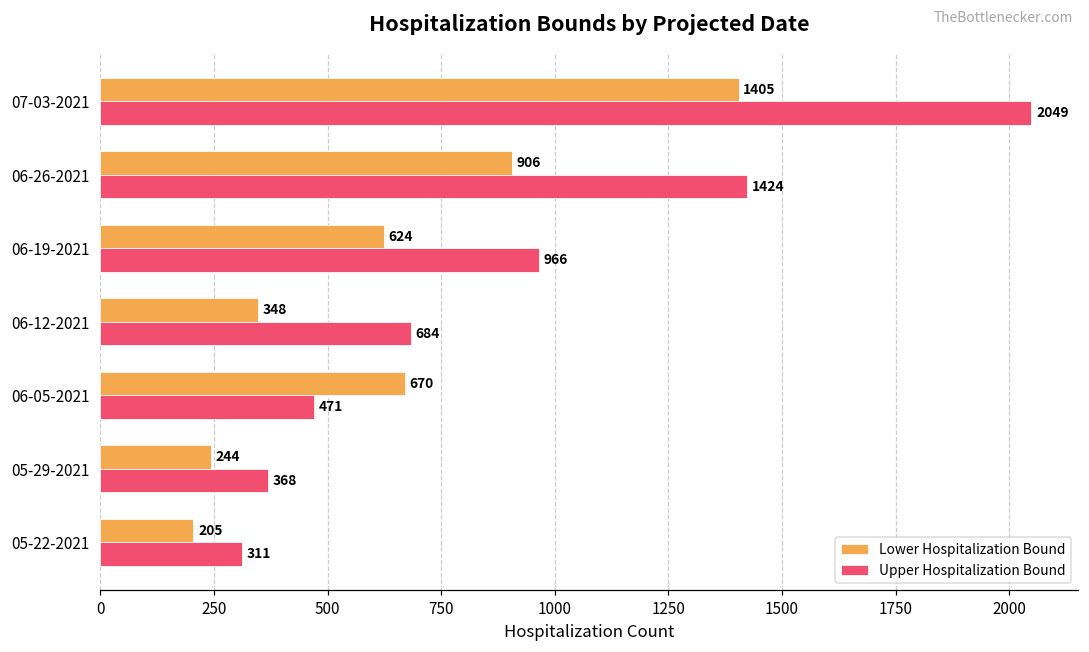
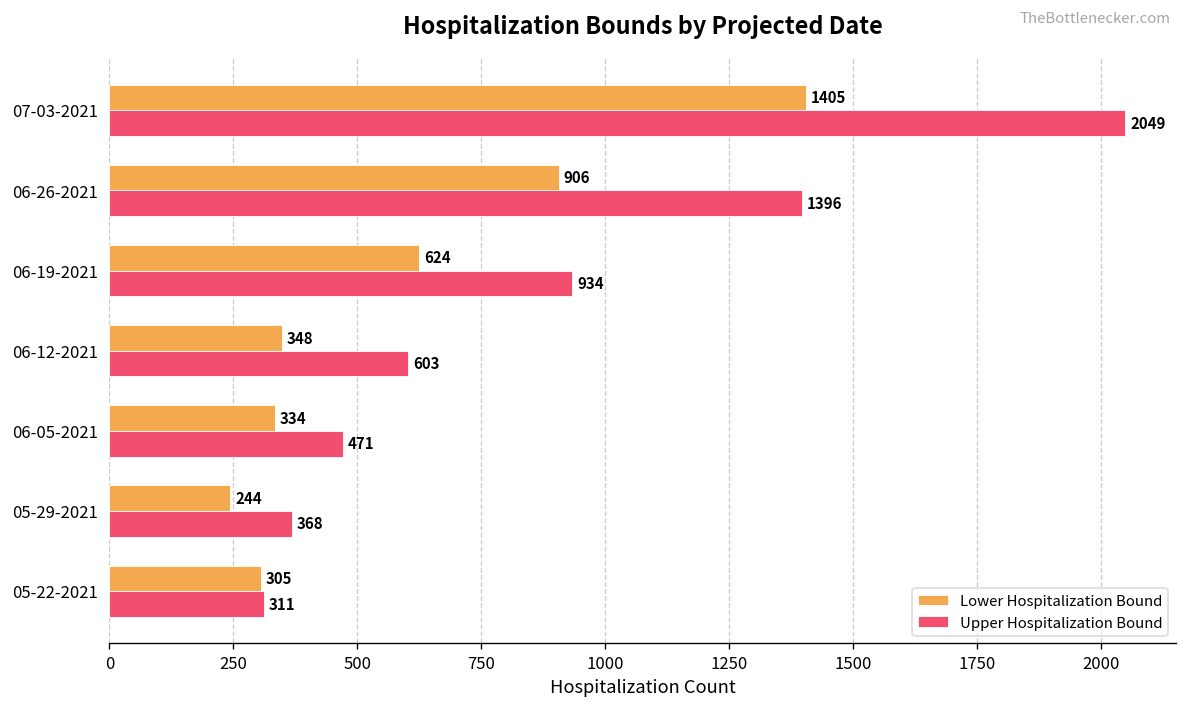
  {
    "Lower Hospitalization Bound": {
      "07-03-2021": 1405,
      "06-26-2021": 906,
      "06-19-2021": 624,
      "06-12-2021": 348,
-     "06-05-2021": 670,
+     "06-05-2021": 334,
      "05-29-2021": 244,
-     "05-22-2021": 205
+     "05-22-2021": 305
    },
    "Upper Hospitalization Bound": {
      "07-03-2021": 2049,
-     "06-26-2021": 1424,
-     "06-19-2021": 966,
-     "06-12-2021": 684,
+     "06-26-2021": 1396,
+     "06-19-2021": 934,
+     "06-12-2021": 603,
      "06-05-2021": 471,
      "05-29-2021": 368,
      "05-22-2021": 311
    }
  }
